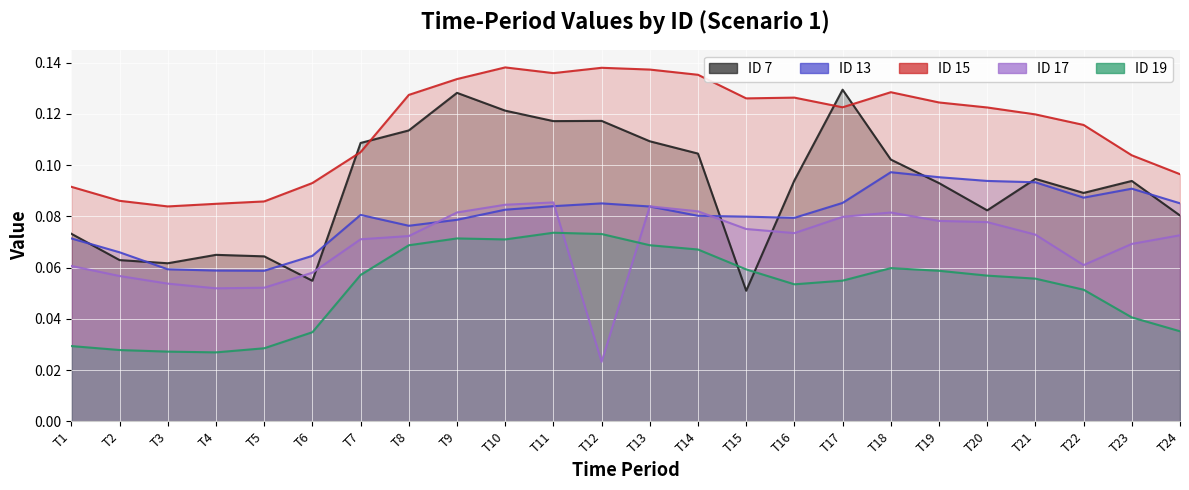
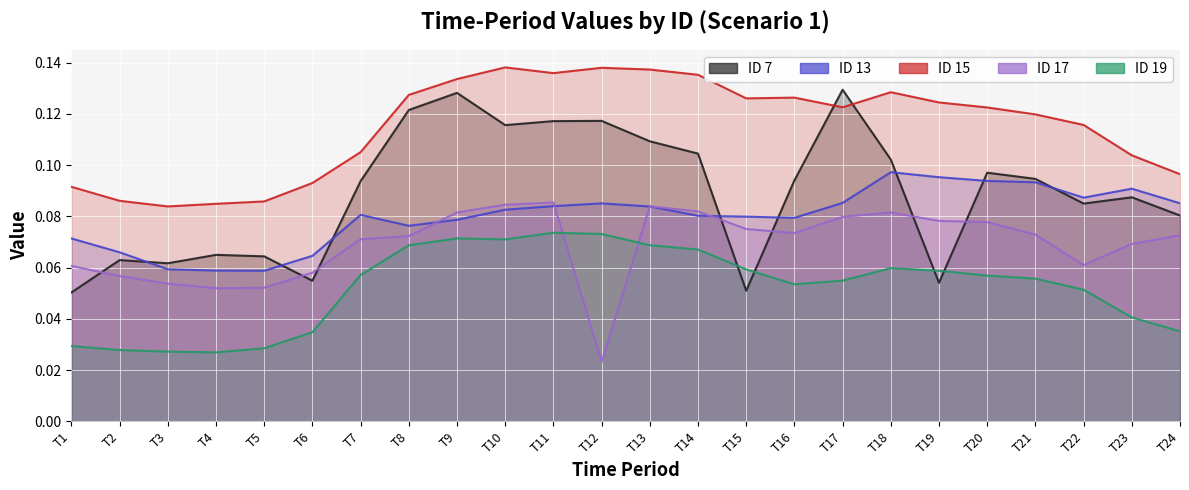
  {
    "ID 7": {
-     "T1": 0.073,
+     "T1": 0.050,
      "T2": 0.063,
      "T3": 0.062,
      "T4": 0.065,
      "T5": 0.064,
      "T6": 0.055,
-     "T7": 0.109,
-     "T8": 0.114,
+     "T7": 0.094,
+     "T8": 0.122,
      "T9": 0.128,
-     "T10": 0.121,
+     "T10": 0.116,
      "T11": 0.117,
      "T12": 0.117,
      "T13": 0.109,
      "T14": 0.104,
      "T15": 0.051,
      "T16": 0.094,
      "T17": 0.129,
      "T18": 0.102,
-     "T19": 0.093,
-     "T20": 0.082,
+     "T19": 0.054,
+     "T20": 0.097,
      "T21": 0.095,
-     "T22": 0.089,
-     "T23": 0.094,
+     "T22": 0.085,
+     "T23": 0.087,
      "T24": 0.080
    }
  }
